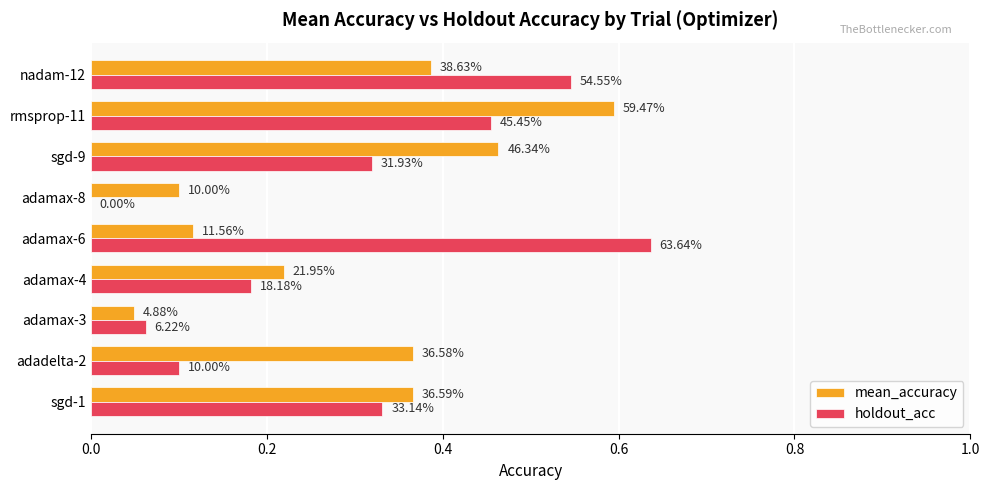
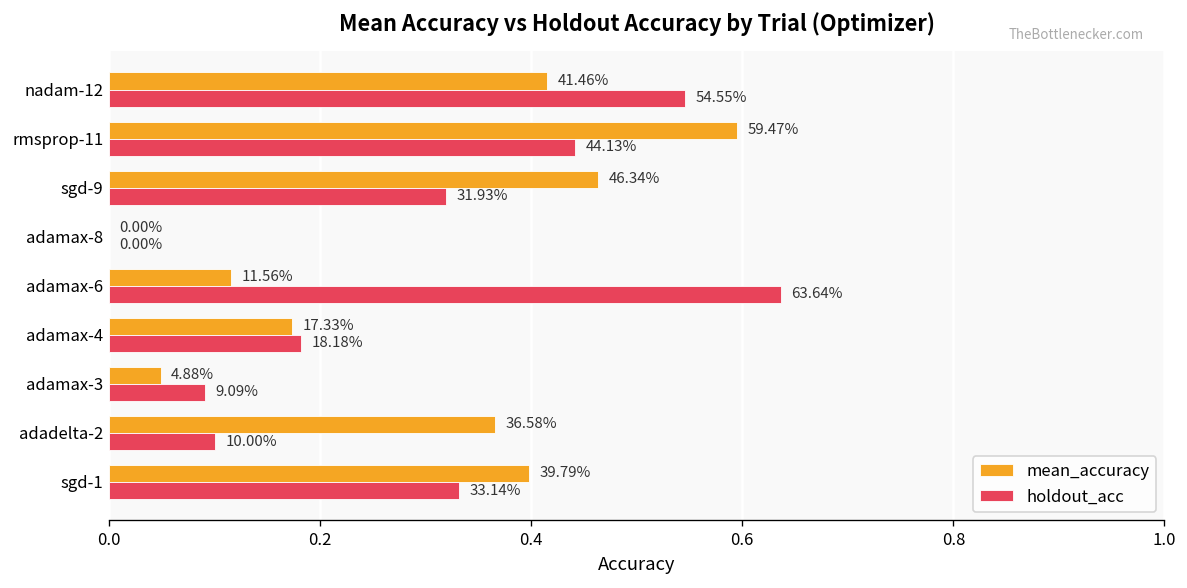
  {
    "mean_accuracy": {
-     "nadam-12": "38.63%",
+     "nadam-12": "41.46%",
      "rmsprop-11": "59.47%",
      "sgd-9": "46.34%",
-     "adamax-8": "10.00%",
+     "adamax-8": "0.00%",
      "adamax-6": "11.56%",
-     "adamax-4": "21.95%",
+     "adamax-4": "17.33%",
      "adamax-3": "4.88%",
      "adadelta-2": "36.58%",
-     "sgd-1": "36.59%"
+     "sgd-1": "39.79%"
    },
    "holdout_acc": {
      "nadam-12": "54.55%",
-     "rmsprop-11": "45.45%",
+     "rmsprop-11": "44.13%",
      "sgd-9": "31.93%",
      "adamax-8": "0.00%",
      "adamax-6": "63.64%",
      "adamax-4": "18.18%",
-     "adamax-3": "6.22%",
+     "adamax-3": "9.09%",
      "adadelta-2": "10.00%",
      "sgd-1": "33.14%"
    }
  }
